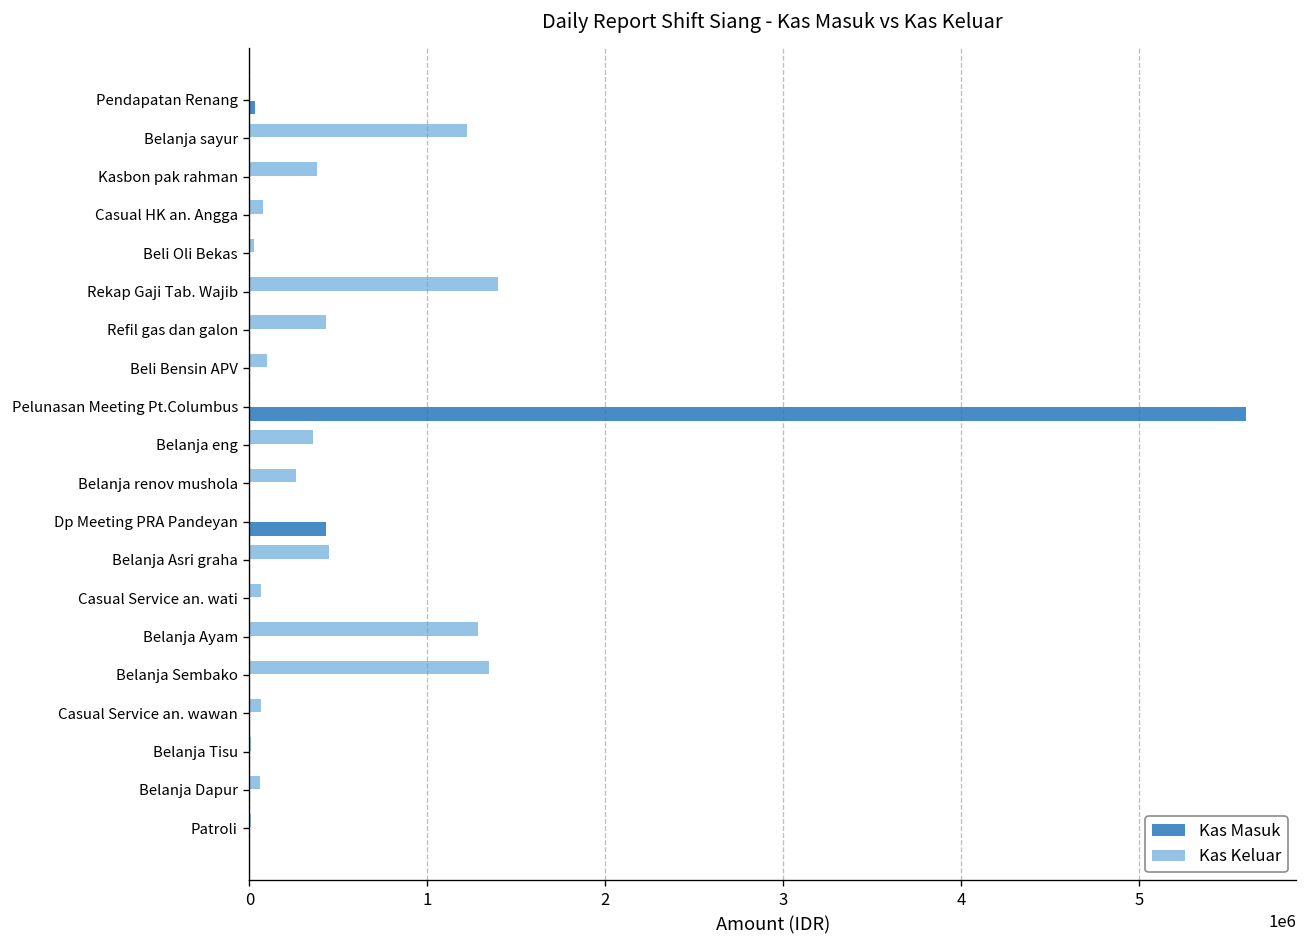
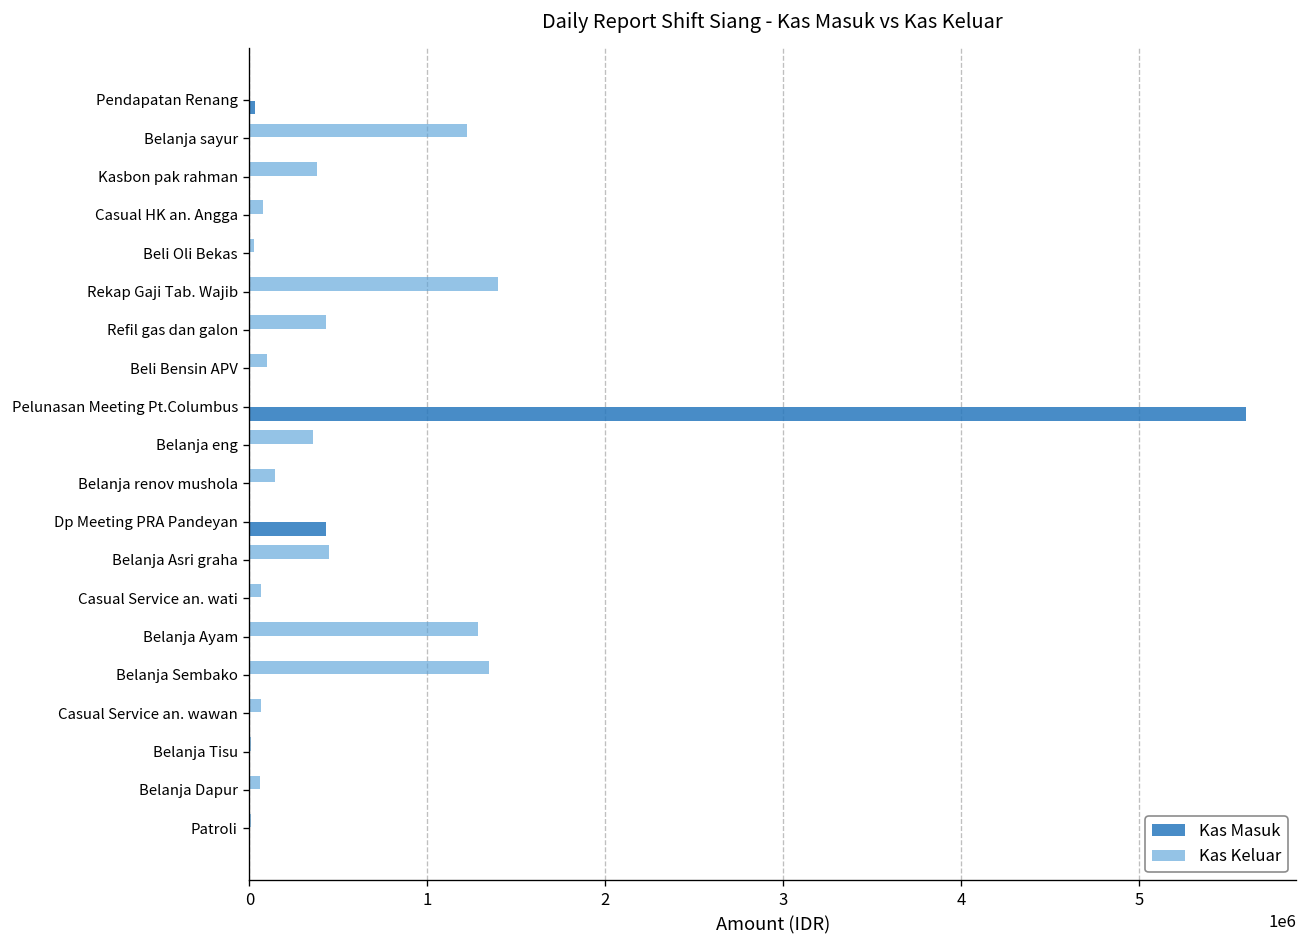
  {
    "Kas Masuk": {
      "Pendapatan Renang": 30000,
      "Belanja sayur": 0,
      "Kasbon pak rahman": 0,
      "Casual HK an. Angga": 0,
      "Beli Oli Bekas": 0,
      "Rekap Gaji Tab. Wajib": 0,
      "Refil gas dan galon": 0,
      "Beli Bensin APV": 0,
      "Pelunasan Meeting Pt.Columbus": 5600000,
      "Belanja eng": 0,
      "Belanja renov mushola": 0,
      "Dp Meeting PRA Pandeyan": 430000,
      "Belanja Asri graha": 0,
      "Casual Service an. wati": 0,
      "Belanja Ayam": 0,
      "Belanja Sembako": 0,
      "Casual Service an. wawan": 0,
      "Belanja Tisu": 0,
      "Belanja Dapur": 0,
      "Patroli": 0
    },
    "Kas Keluar": {
      "Pendapatan Renang": 0,
      "Belanja sayur": 1220000,
      "Kasbon pak rahman": 380000,
      "Casual HK an. Angga": 80000,
      "Beli Oli Bekas": 30000,
      "Rekap Gaji Tab. Wajib": 1400000,
      "Refil gas dan galon": 430000,
      "Beli Bensin APV": 100000,
      "Pelunasan Meeting Pt.Columbus": 0,
      "Belanja eng": 360000,
-     "Belanja renov mushola": 260000,
+     "Belanja renov mushola": 140000,
      "Dp Meeting PRA Pandeyan": 0,
      "Belanja Asri graha": 450000,
      "Casual Service an. wati": 70000,
      "Belanja Ayam": 1290000,
      "Belanja Sembako": 1350000,
      "Casual Service an. wawan": 70000,
      "Belanja Dapur": 60000
    }
  }
